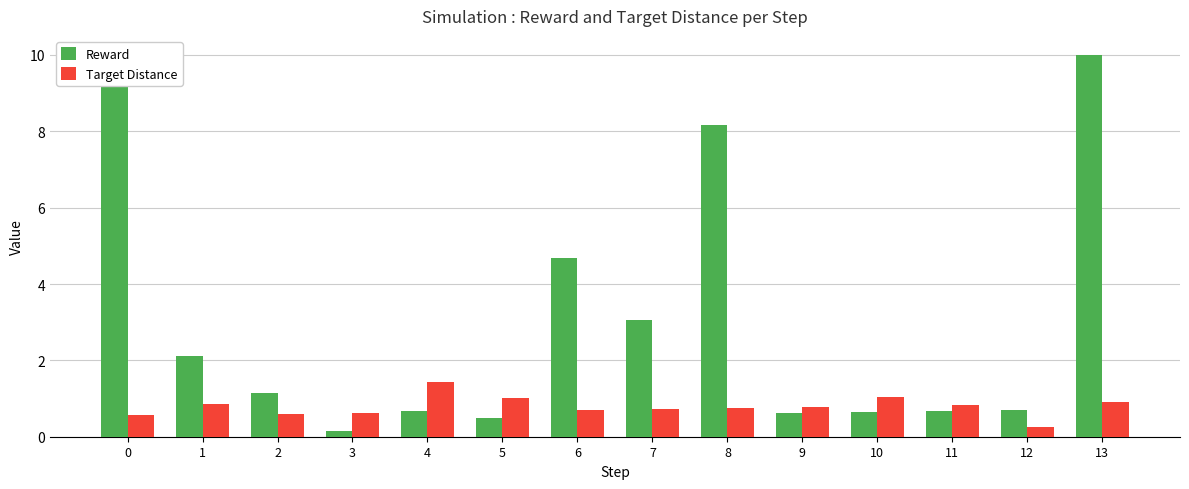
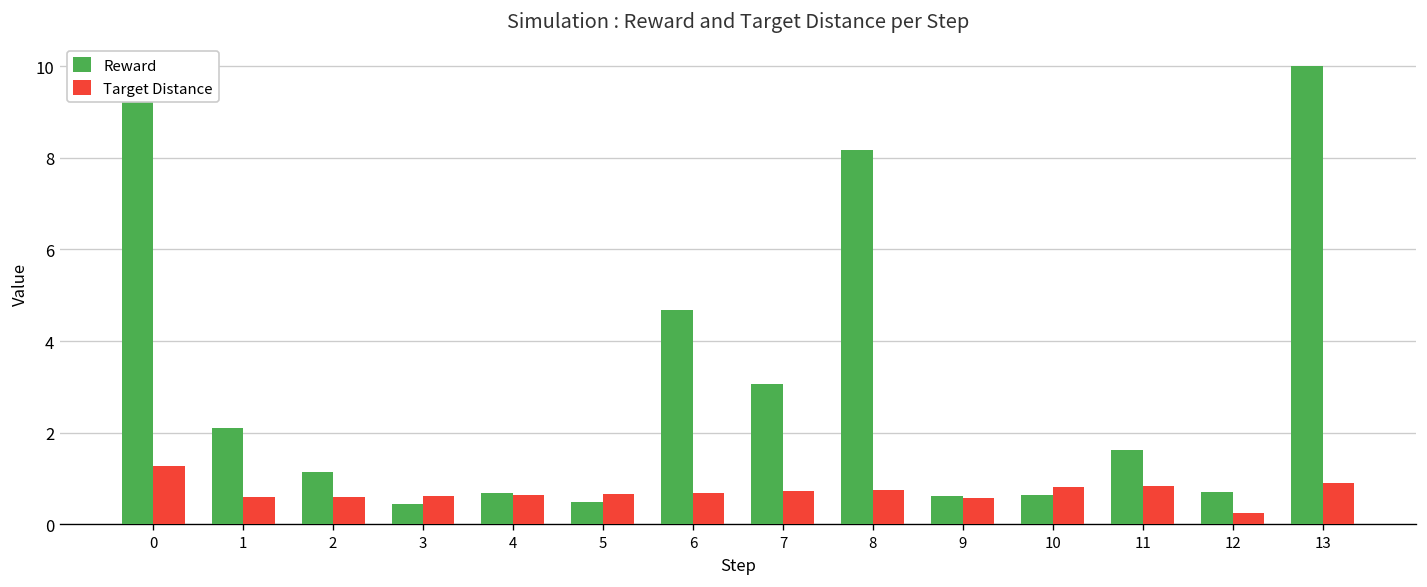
  {
    "Reward": {
      "1": 2.1,
      "2": 1.1,
-     "3": 0.1,
+     "3": 0.4,
      "4": 0.7,
      "5": 0.5,
      "6": 4.7,
      "7": 3.1,
      "8": 8.2,
      "9": 0.6,
      "10": 0.6,
-     "11": 0.7,
+     "11": 1.6,
      "12": 0.7,
      "13": 10.0
    },
    "Target Distance": {
-     "0": 0.6,
-     "1": 0.9,
+     "0": 1.3,
+     "1": 0.6,
      "2": 0.6,
      "3": 0.6,
-     "4": 1.4,
-     "5": 1.0,
+     "4": 0.6,
+     "5": 0.7,
      "6": 0.7,
      "7": 0.7,
      "8": 0.8,
-     "9": 0.8,
-     "10": 1.0,
+     "9": 0.6,
+     "10": 0.8,
      "11": 0.8,
      "12": 0.2,
      "13": 0.9
    }
  }
